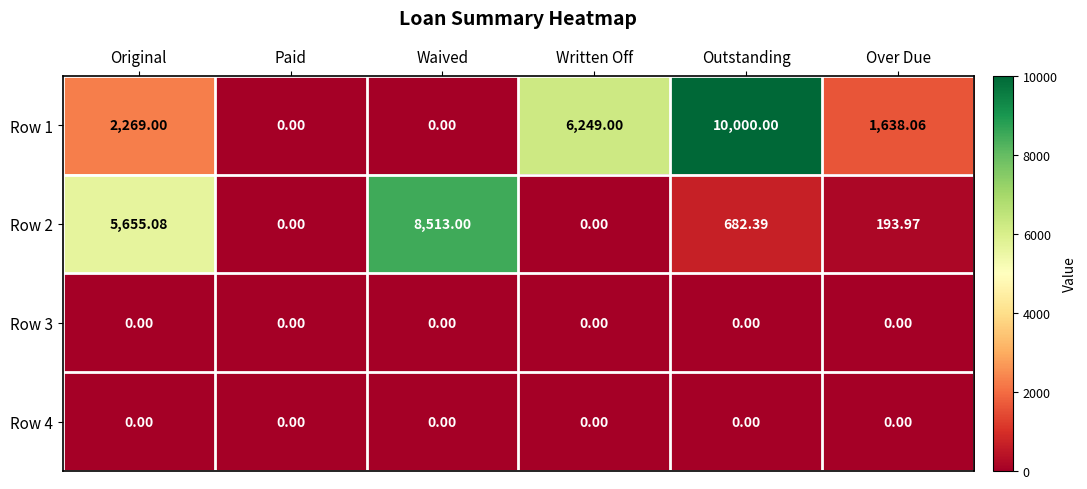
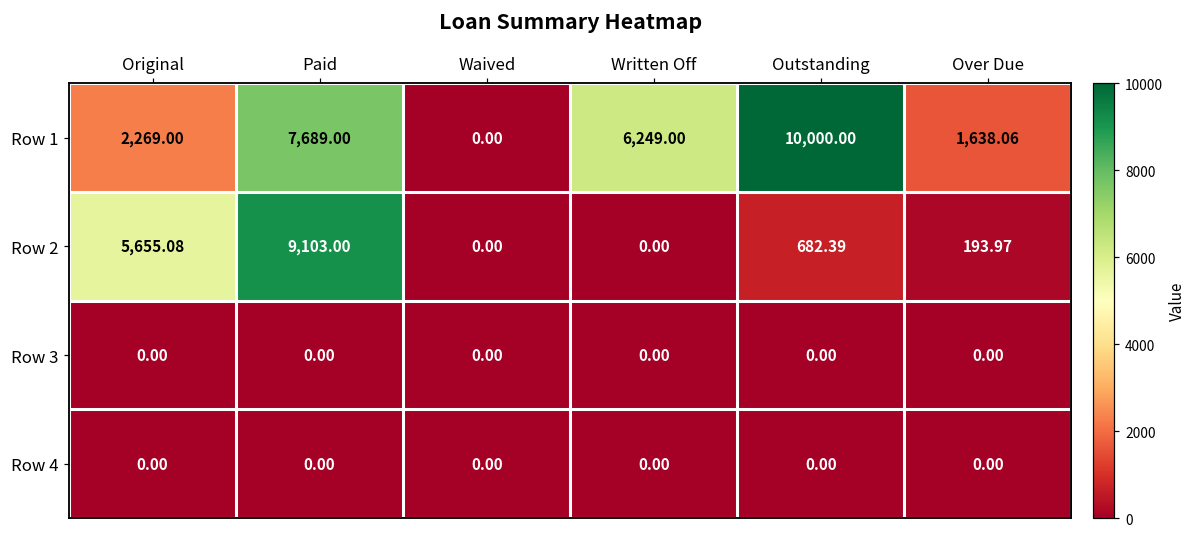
  {
    "Row 1": {
      "Original": "2,269.00",
-     "Paid": "0.00",
+     "Paid": "7,689.00",
      "Waived": "0.00",
      "Written Off": "6,249.00",
      "Outstanding": "10,000.00",
      "Over Due": "1,638.06"
    },
    "Row 2": {
      "Original": "5,655.08",
-     "Paid": "0.00",
-     "Waived": "8,513.00",
+     "Paid": "9,103.00",
+     "Waived": "0.00",
      "Written Off": "0.00",
      "Outstanding": "682.39",
      "Over Due": "193.97"
    },
    "Row 3": {
      "Original": "0.00",
      "Paid": "0.00",
      "Waived": "0.00",
      "Written Off": "0.00",
      "Outstanding": "0.00",
      "Over Due": "0.00"
    },
    "Row 4": {
      "Original": "0.00",
      "Paid": "0.00",
      "Waived": "0.00",
      "Written Off": "0.00",
      "Outstanding": "0.00",
      "Over Due": "0.00"
    }
  }
